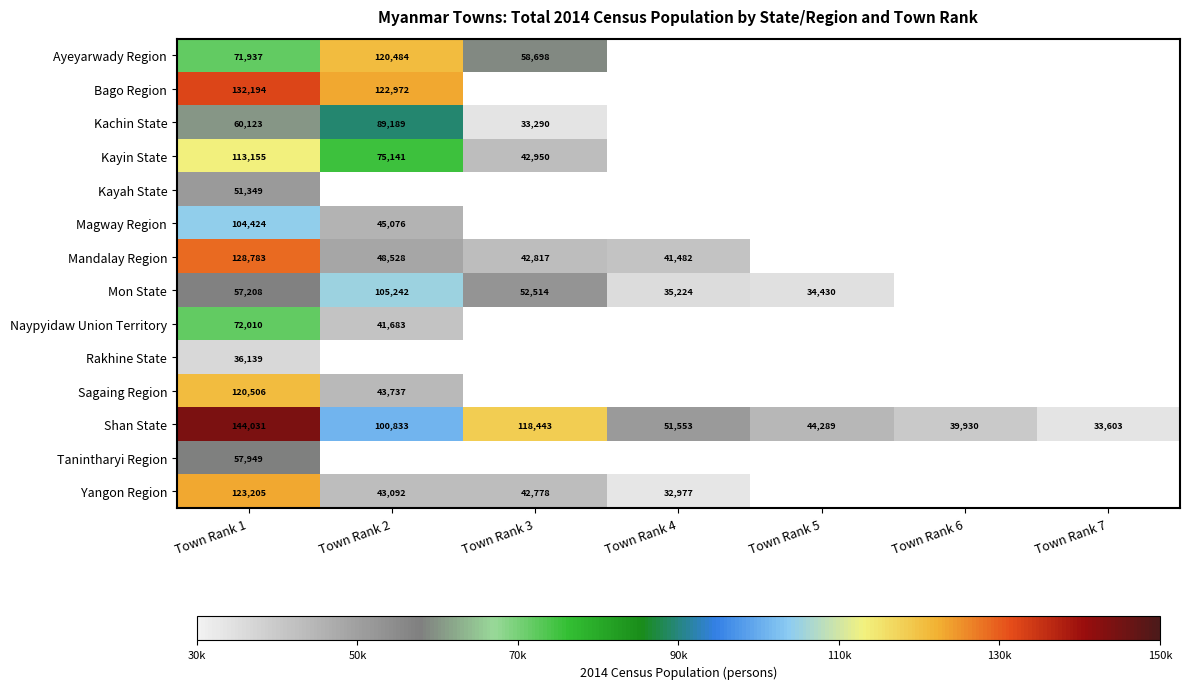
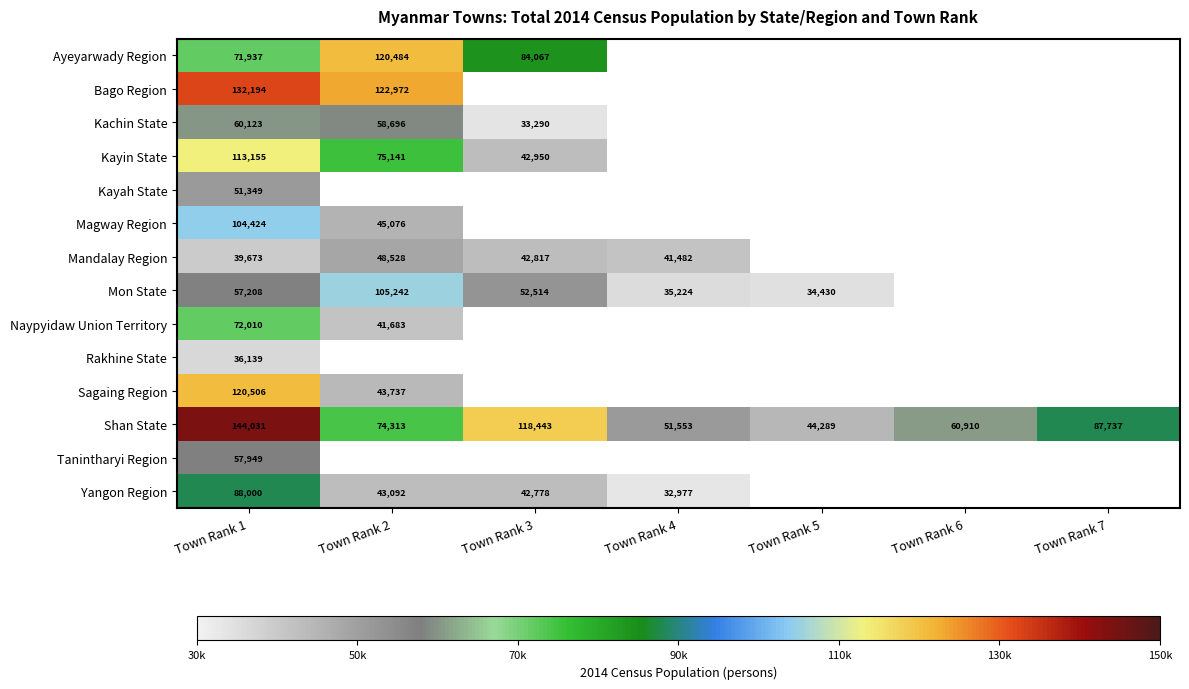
  {
    "Ayeyarwady Region": {
      "Town Rank 1": "71,937",
      "Town Rank 2": "120,484",
-     "Town Rank 3": "58,698"
+     "Town Rank 3": "84,067"
    },
    "Bago Region": {
      "Town Rank 1": "132,194",
      "Town Rank 2": "122,972"
    },
    "Kachin State": {
      "Town Rank 1": "60,123",
-     "Town Rank 2": "89,189",
+     "Town Rank 2": "58,696",
      "Town Rank 3": "33,290"
    },
    "Kayin State": {
      "Town Rank 1": "113,155",
      "Town Rank 2": "75,141",
      "Town Rank 3": "42,950"
    },
    "Kayah State": {
      "Town Rank 1": "51,349"
    },
    "Magway Region": {
      "Town Rank 1": "104,424",
      "Town Rank 2": "45,076"
    },
    "Mandalay Region": {
-     "Town Rank 1": "128,783",
+     "Town Rank 1": "39,673",
      "Town Rank 2": "48,528",
      "Town Rank 3": "42,817",
      "Town Rank 4": "41,482"
    },
    "Mon State": {
      "Town Rank 1": "57,208",
      "Town Rank 2": "105,242",
      "Town Rank 3": "52,514",
      "Town Rank 4": "35,224",
      "Town Rank 5": "34,430"
    },
    "Naypyidaw Union Territory": {
      "Town Rank 1": "72,010",
      "Town Rank 2": "41,683"
    },
    "Rakhine State": {
      "Town Rank 1": "36,139"
    },
    "Sagaing Region": {
      "Town Rank 1": "120,506",
      "Town Rank 2": "43,737"
    },
    "Shan State": {
      "Town Rank 1": "144,031",
-     "Town Rank 2": "100,833",
+     "Town Rank 2": "74,313",
      "Town Rank 3": "118,443",
      "Town Rank 4": "51,553",
      "Town Rank 5": "44,289",
-     "Town Rank 6": "39,930",
-     "Town Rank 7": "33,603"
+     "Town Rank 6": "60,910",
+     "Town Rank 7": "87,737"
    },
    "Tanintharyi Region": {
      "Town Rank 1": "57,949"
    },
    "Yangon Region": {
-     "Town Rank 1": "123,205",
+     "Town Rank 1": "88,000",
      "Town Rank 2": "43,092",
      "Town Rank 3": "42,778",
      "Town Rank 4": "32,977"
    }
  }
